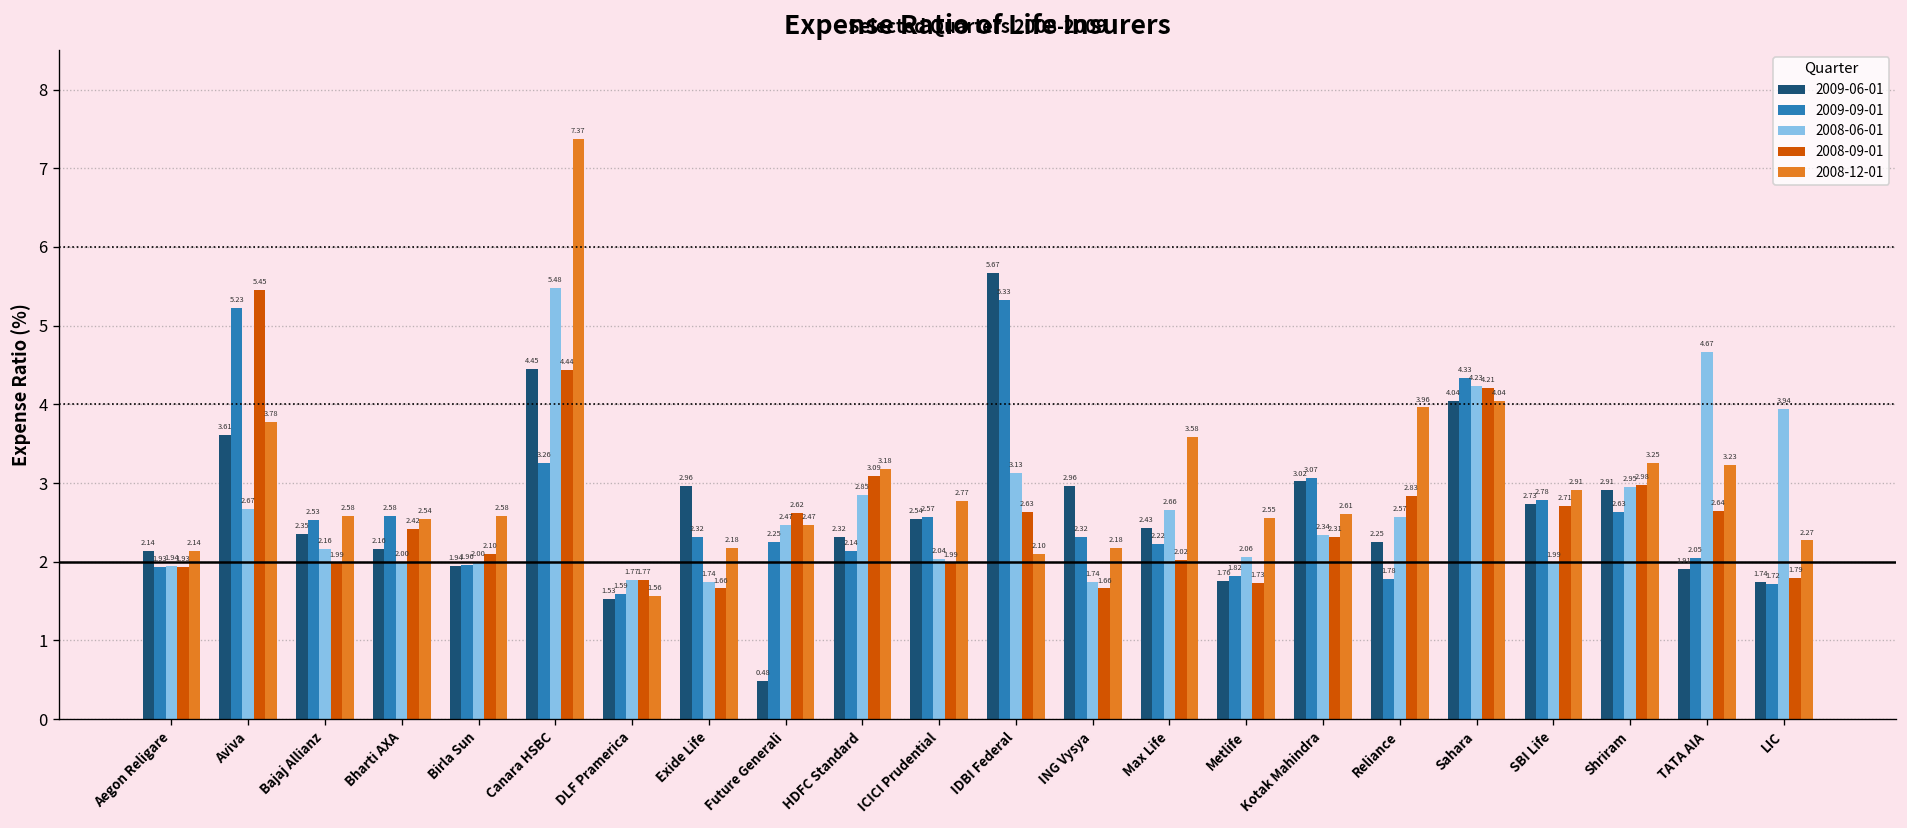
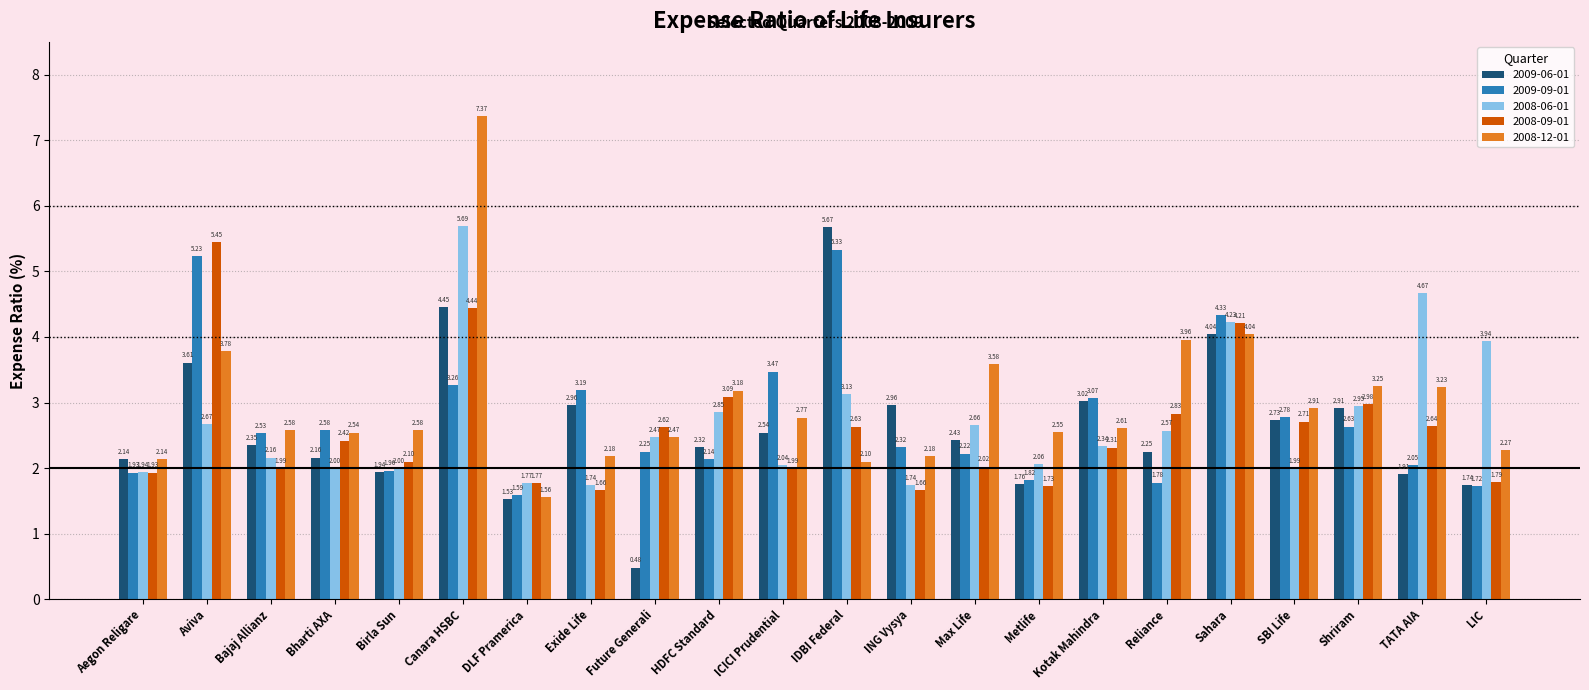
  {
    "2009-06-01": {
      "Aegon Religare": 2.14,
      "Aviva": 3.61,
      "Bajaj Allianz": 2.35,
      "Bharti AXA": 2.16,
      "Canara HSBC": 4.45,
      "DLF Pramerica": 1.53,
      "Exide Life": 2.96,
      "Future Generali": 0.48,
      "HDFC Standard": 2.32,
      "ICICI Prudential": 2.54,
      "IDBI Federal": 5.67,
      "ING Vysya": 2.96,
      "Max Life": 2.43,
      "Metlife": 1.76,
      "Kotak Mahindra": 3.02,
      "Reliance": 2.25,
      "Sahara": 4.04,
      "SBI Life": 2.73,
      "Shriram": 2.91,
      "TATA AIA": 1.91
    },
    "2009-09-01": {
      "Aviva": 5.23,
      "Bajaj Allianz": 2.53,
      "Bharti AXA": 2.58,
      "Canara HSBC": 3.26,
      "DLF Pramerica": 1.59,
-     "Exide Life": 2.32,
+     "Exide Life": 3.19,
      "Future Generali": 2.25,
      "HDFC Standard": 2.14,
-     "ICICI Prudential": 2.57,
+     "ICICI Prudential": 3.47,
      "IDBI Federal": 5.33,
      "ING Vysya": 2.32,
      "Max Life": 2.22,
      "Metlife": 1.82,
      "Kotak Mahindra": 3.07,
      "Reliance": 1.78,
      "Sahara": 4.33,
      "SBI Life": 2.78,
      "Shriram": 2.63,
      "TATA AIA": 2.05
    },
    "2008-06-01": {
      "Aviva": 2.67,
      "Bajaj Allianz": 2.16,
      "Bharti AXA": 2.00,
      "Birla Sun": 2.00,
-     "Canara HSBC": 5.48,
+     "Canara HSBC": 5.69,
      "Exide Life": 1.74,
      "Future Generali": 2.47,
      "HDFC Standard": 2.85,
      "ICICI Prudential": 2.04,
      "IDBI Federal": 3.13,
      "ING Vysya": 1.74,
      "Max Life": 2.66,
      "Metlife": 2.06,
      "Reliance": 2.57,
      "SBI Life": 1.99,
      "TATA AIA": 4.67,
      "LIC": 3.94
    }
  }
